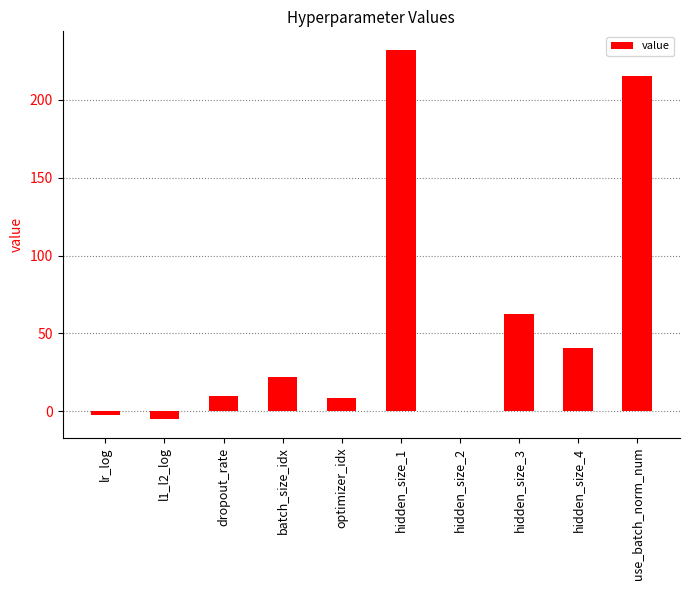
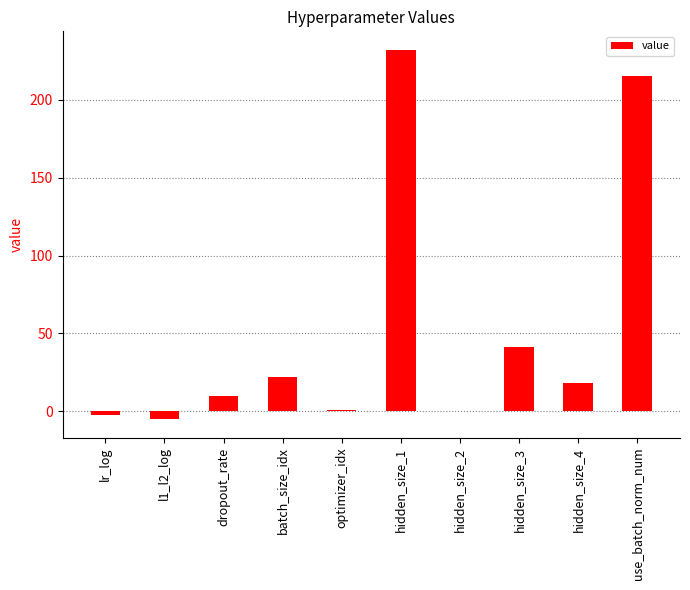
  {
    "lr_log": -3,
    "l1_l2_log": -5,
    "dropout_rate": 10,
    "batch_size_idx": 22,
-   "optimizer_idx": 9,
+   "optimizer_idx": 1,
    "hidden_size_1": 232,
    "hidden_size_2": 0,
-   "hidden_size_3": 62,
-   "hidden_size_4": 40,
+   "hidden_size_3": 41,
+   "hidden_size_4": 18,
    "use_batch_norm_num": 215
  }
